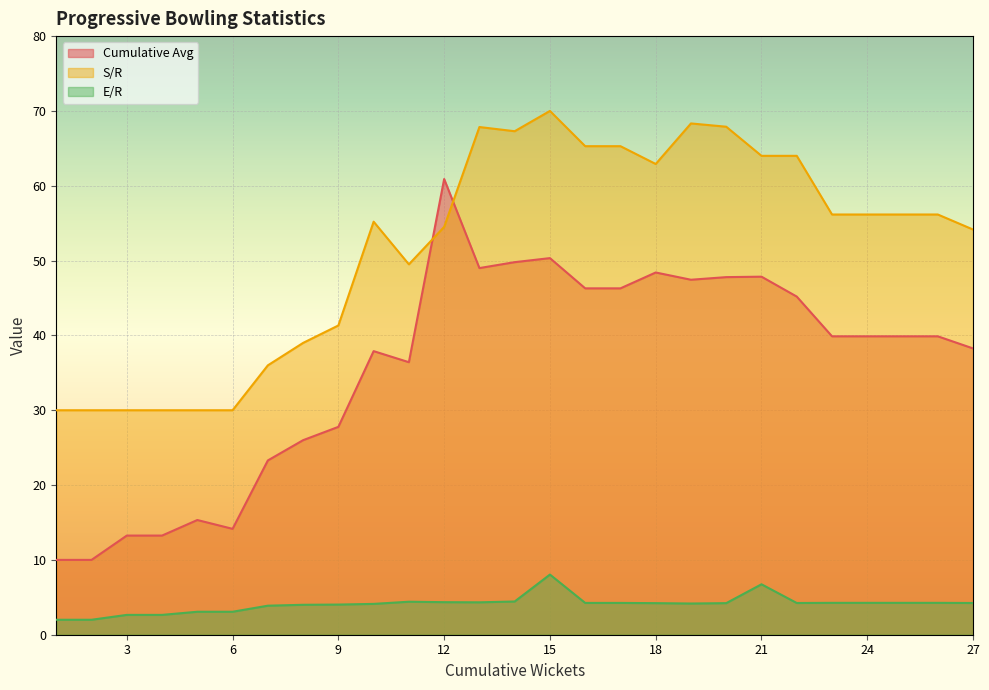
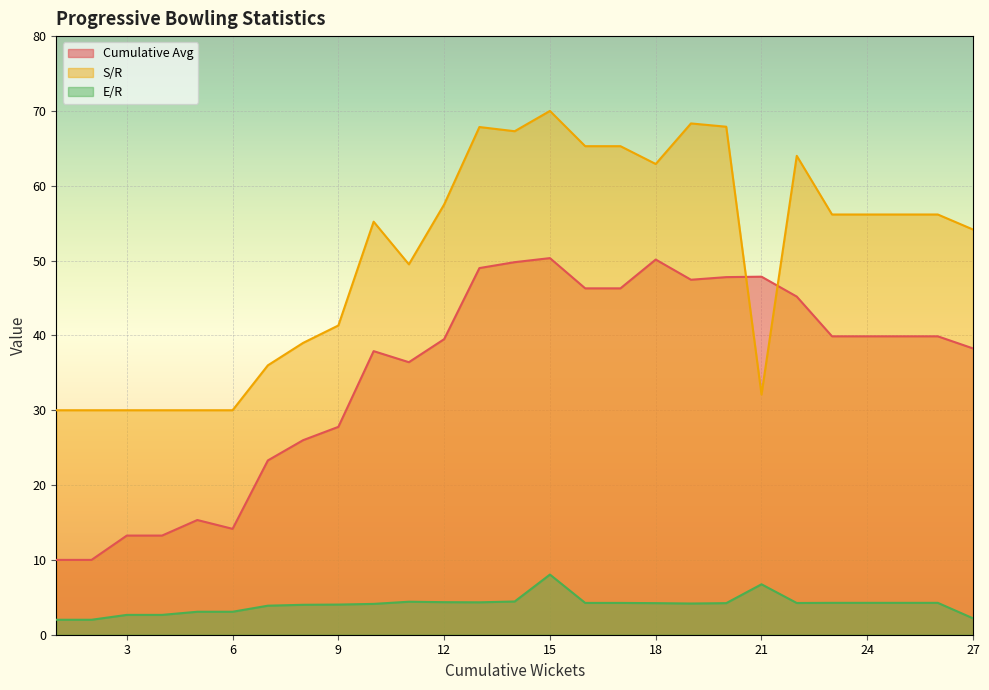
  {
    "Cumulative Avg": {
      "3": 13,
      "6": 14,
      "9": 28,
-     "12": 61,
+     "12": 40,
      "15": 50,
-     "18": 48,
+     "18": 50,
      "21": 48,
      "24": 40,
      "27": 38
    },
    "S/R": {
      "3": 30,
      "6": 30,
      "9": 41,
-     "12": 55,
+     "12": 58,
      "15": 70,
      "18": 63,
-     "21": 64,
+     "21": 32,
      "24": 56,
      "27": 54
    },
    "E/R": {
      "3": 3,
      "6": 3,
      "9": 4,
      "12": 4,
      "15": 8,
      "18": 4,
      "21": 7,
      "24": 4,
-     "27": 4
+     "27": 2
    }
  }
